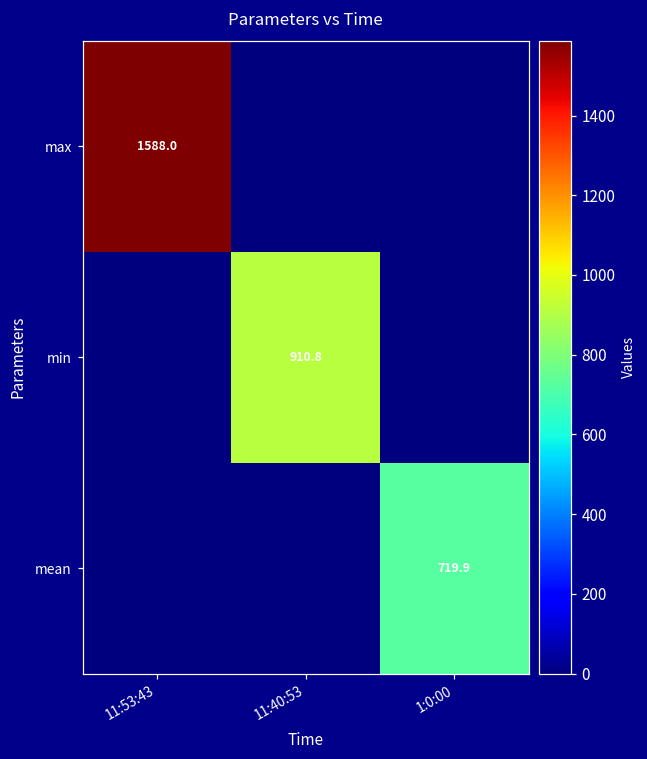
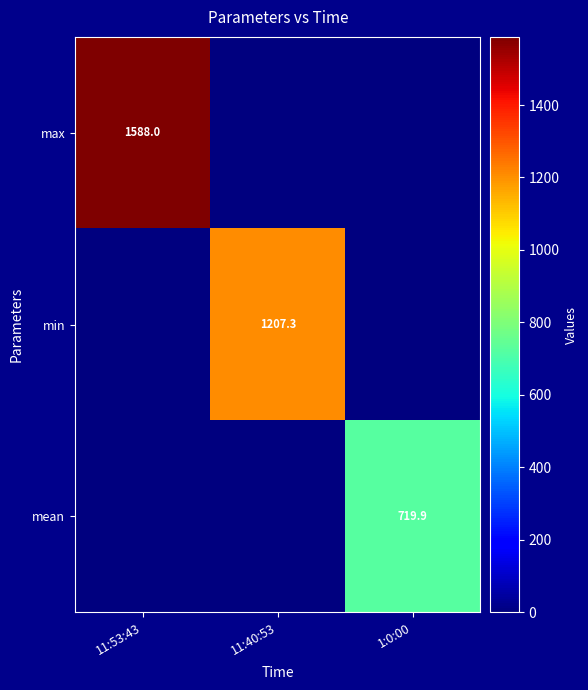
  {
    "max": {
      "11:53:43": 1588.0
    },
    "min": {
-     "11:40:53": 910.8
+     "11:40:53": 1207.3
    },
    "mean": {
      "1:0:00": 719.9
    }
  }
